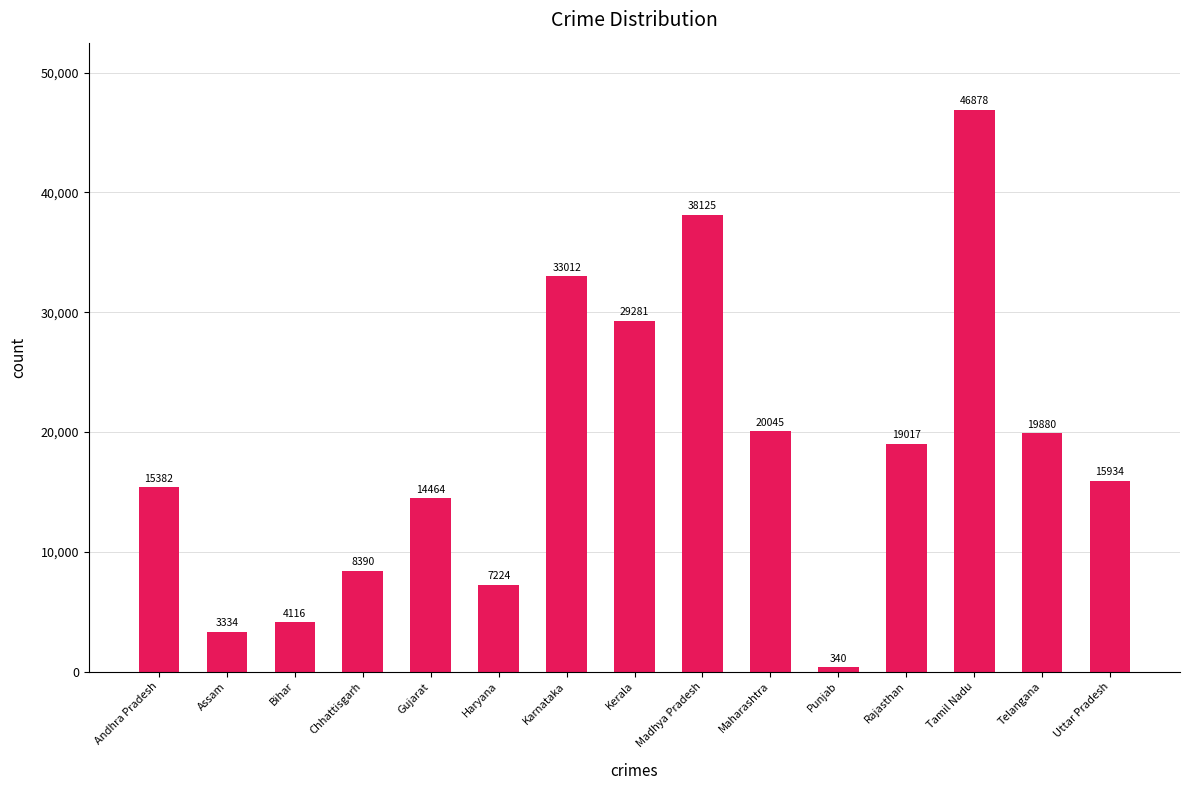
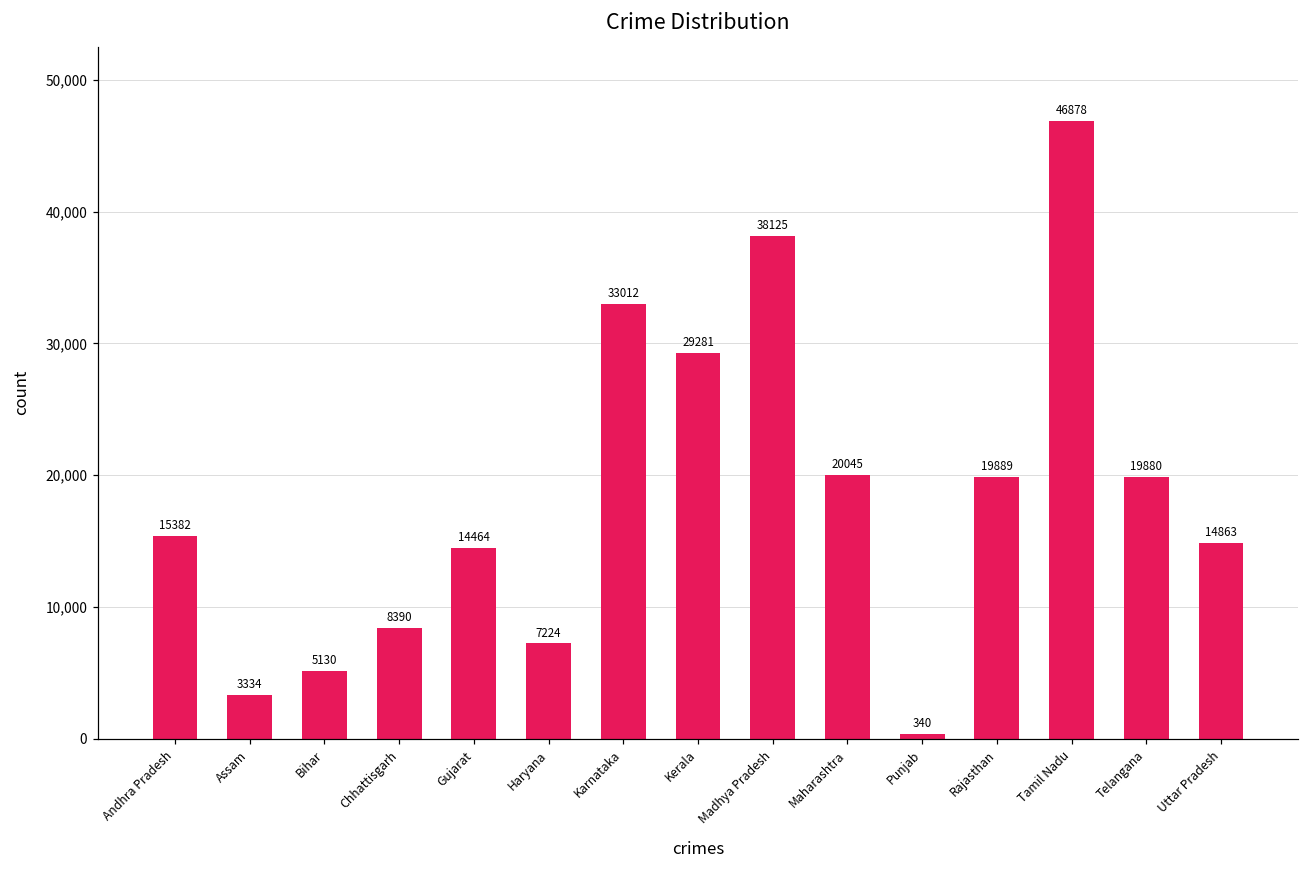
  {
    "Andhra Pradesh": 15382,
    "Assam": 3334,
-   "Bihar": 4116,
+   "Bihar": 5130,
    "Chhattisgarh": 8390,
    "Gujarat": 14464,
    "Haryana": 7224,
    "Karnataka": 33012,
    "Kerala": 29281,
    "Madhya Pradesh": 38125,
    "Maharashtra": 20045,
    "Punjab": 340,
-   "Rajasthan": 19017,
+   "Rajasthan": 19889,
    "Tamil Nadu": 46878,
    "Telangana": 19880,
-   "Uttar Pradesh": 15934
+   "Uttar Pradesh": 14863
  }
